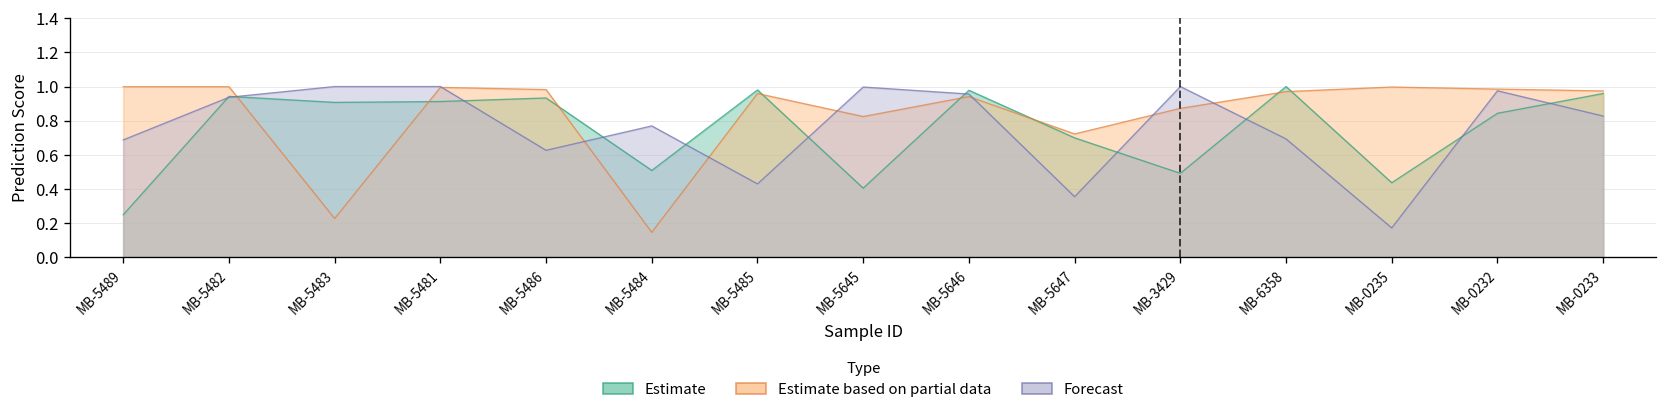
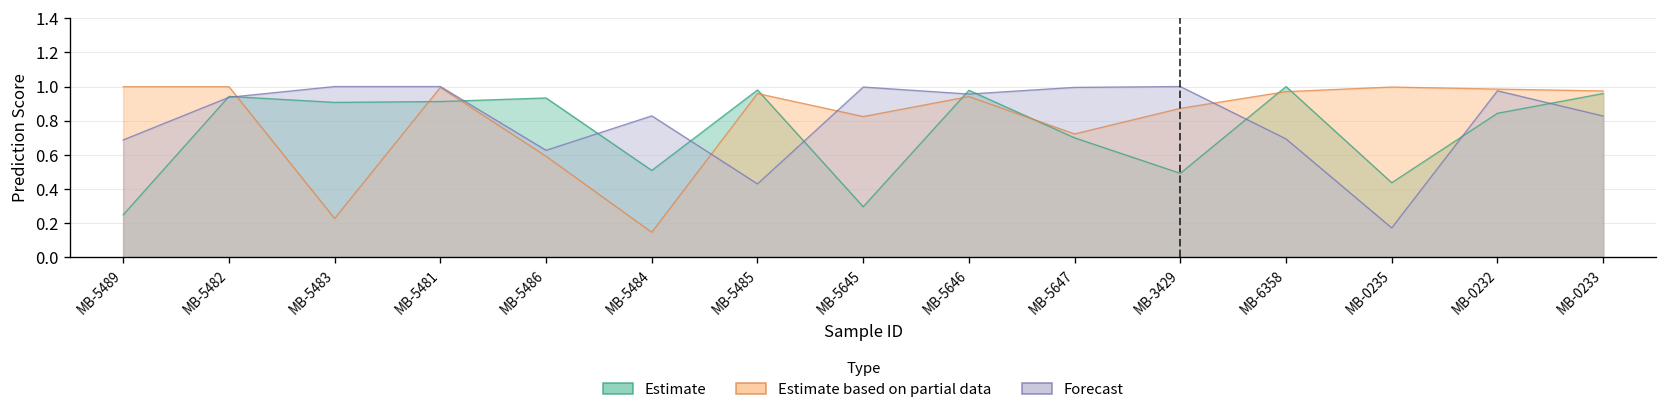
  {
    "Estimate": {
      "MB-5489": 0.25,
      "MB-5483": 0.91,
      "MB-5481": 0.91,
      "MB-5486": 0.93,
      "MB-5484": 0.51,
      "MB-5485": 0.98,
-     "MB-5645": 0.40,
+     "MB-5645": 0.30,
      "MB-5646": 0.98,
      "MB-5647": 0.70,
      "MB-3429": 0.49,
      "MB-6358": 1.00,
      "MB-0235": 0.44,
      "MB-0232": 0.84
    },
    "Estimate based on partial data": {
      "MB-5489": 1.00,
      "MB-5482": 1.00,
      "MB-5483": 0.23,
-     "MB-5486": 0.98,
+     "MB-5486": 0.59,
      "MB-5484": 0.15,
      "MB-5485": 0.96,
      "MB-5645": 0.82,
      "MB-5647": 0.72,
      "MB-3429": 0.87,
      "MB-6358": 0.97,
      "MB-0235": 1.00
    },
    "Forecast": {
      "MB-5489": 0.69,
      "MB-5483": 1.00,
      "MB-5486": 0.63,
-     "MB-5484": 0.77,
+     "MB-5484": 0.83,
      "MB-5485": 0.43,
      "MB-5645": 1.00,
-     "MB-5647": 0.35,
+     "MB-5647": 1.00,
      "MB-3429": 1.00,
      "MB-6358": 0.69,
      "MB-0235": 0.17,
      "MB-0233": 0.83
    }
  }
